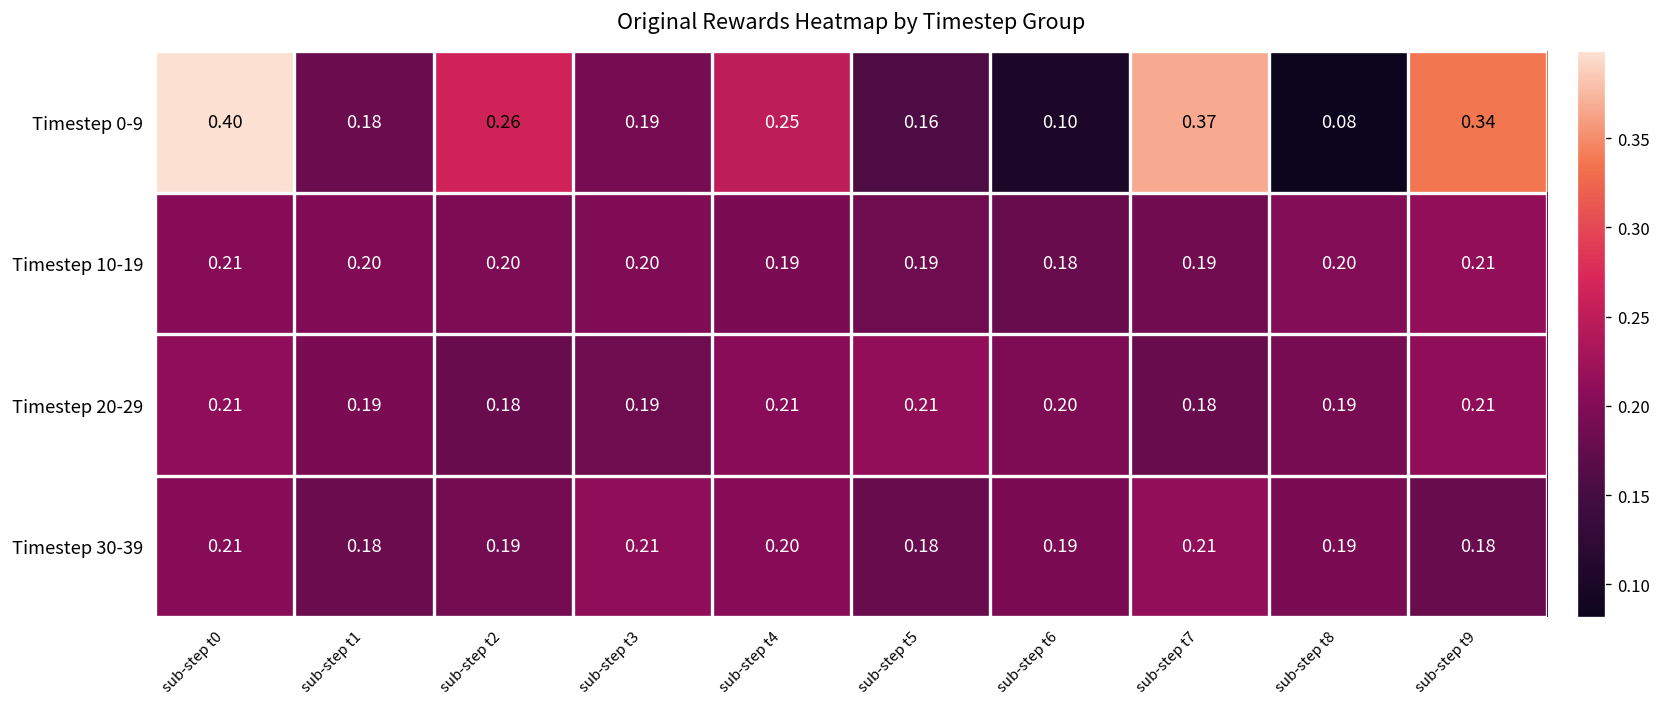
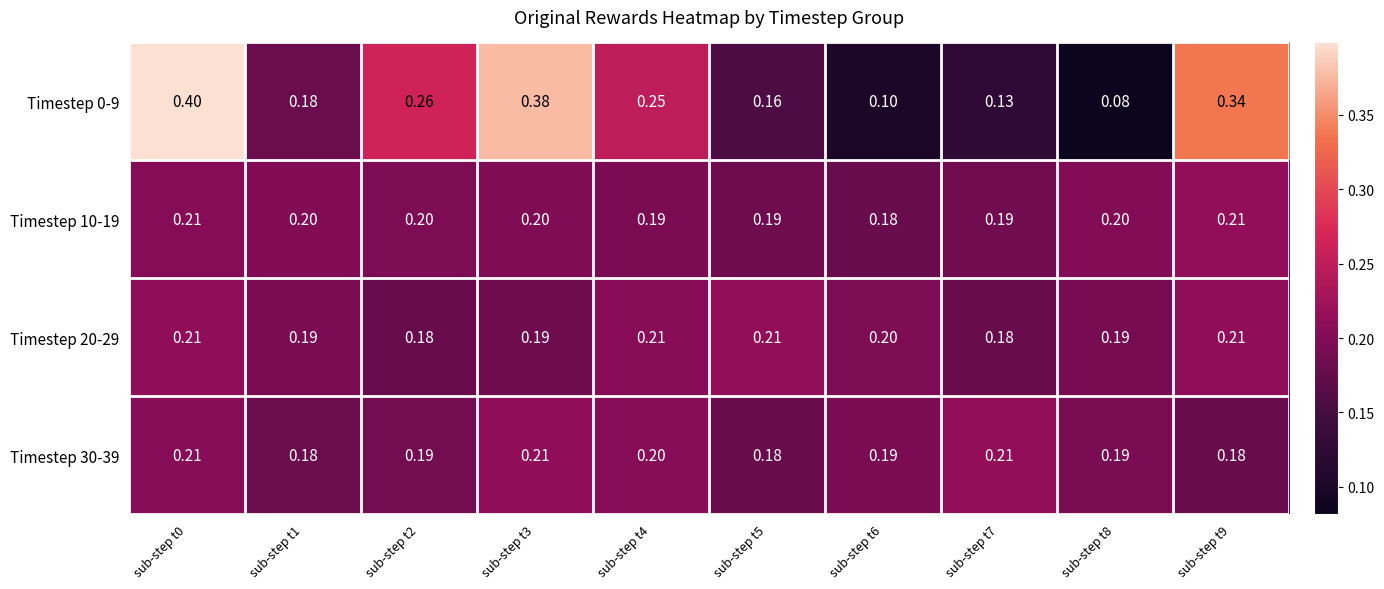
  {
    "Timestep 0-9": {
      "sub-step t0": 0.40,
      "sub-step t1": 0.18,
      "sub-step t2": 0.26,
-     "sub-step t3": 0.19,
+     "sub-step t3": 0.38,
      "sub-step t4": 0.25,
      "sub-step t5": 0.16,
      "sub-step t6": 0.10,
-     "sub-step t7": 0.37,
+     "sub-step t7": 0.13,
      "sub-step t8": 0.08,
      "sub-step t9": 0.34
    },
    "Timestep 10-19": {
      "sub-step t0": 0.21,
      "sub-step t1": 0.20,
      "sub-step t2": 0.20,
      "sub-step t3": 0.20,
      "sub-step t4": 0.19,
      "sub-step t5": 0.19,
      "sub-step t6": 0.18,
      "sub-step t7": 0.19,
      "sub-step t8": 0.20,
      "sub-step t9": 0.21
    },
    "Timestep 20-29": {
      "sub-step t0": 0.21,
      "sub-step t1": 0.19,
      "sub-step t2": 0.18,
      "sub-step t3": 0.19,
      "sub-step t4": 0.21,
      "sub-step t5": 0.21,
      "sub-step t6": 0.20,
      "sub-step t7": 0.18,
      "sub-step t8": 0.19,
      "sub-step t9": 0.21
    },
    "Timestep 30-39": {
      "sub-step t0": 0.21,
      "sub-step t1": 0.18,
      "sub-step t2": 0.19,
      "sub-step t3": 0.21,
      "sub-step t4": 0.20,
      "sub-step t5": 0.18,
      "sub-step t6": 0.19,
      "sub-step t7": 0.21,
      "sub-step t8": 0.19,
      "sub-step t9": 0.18
    }
  }
